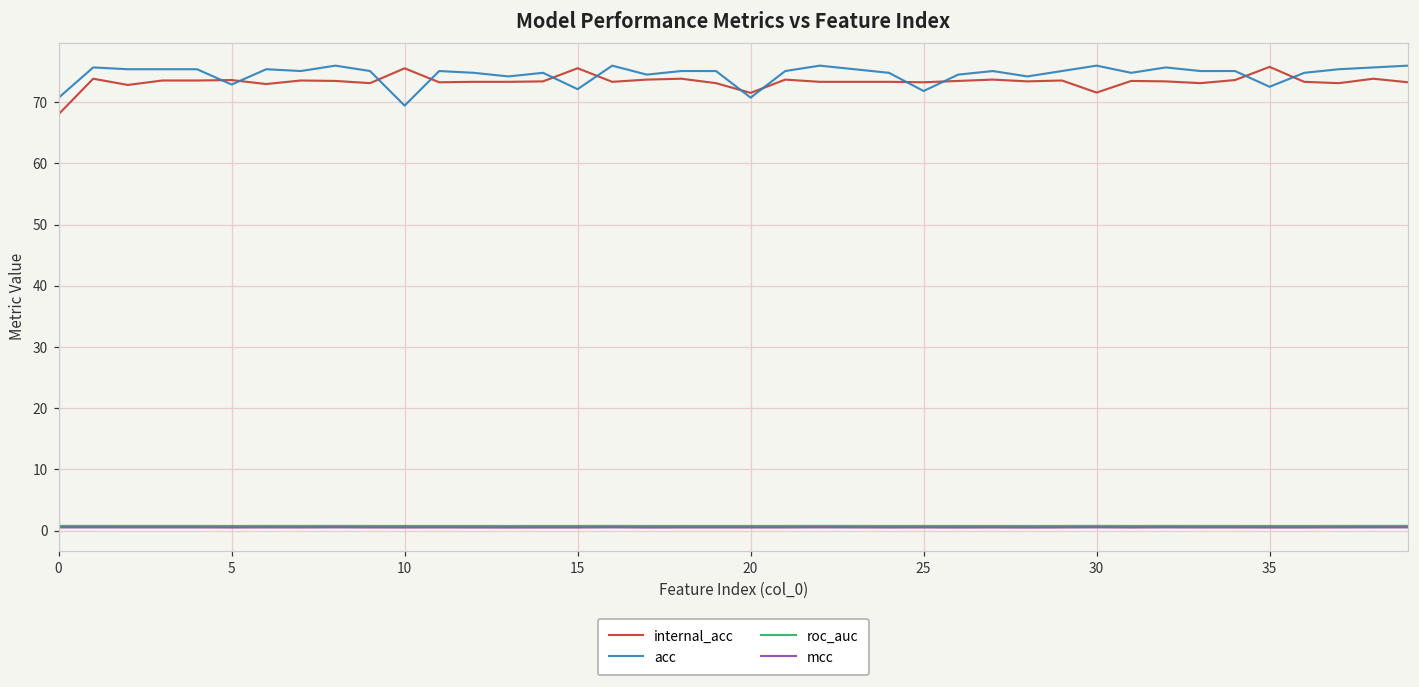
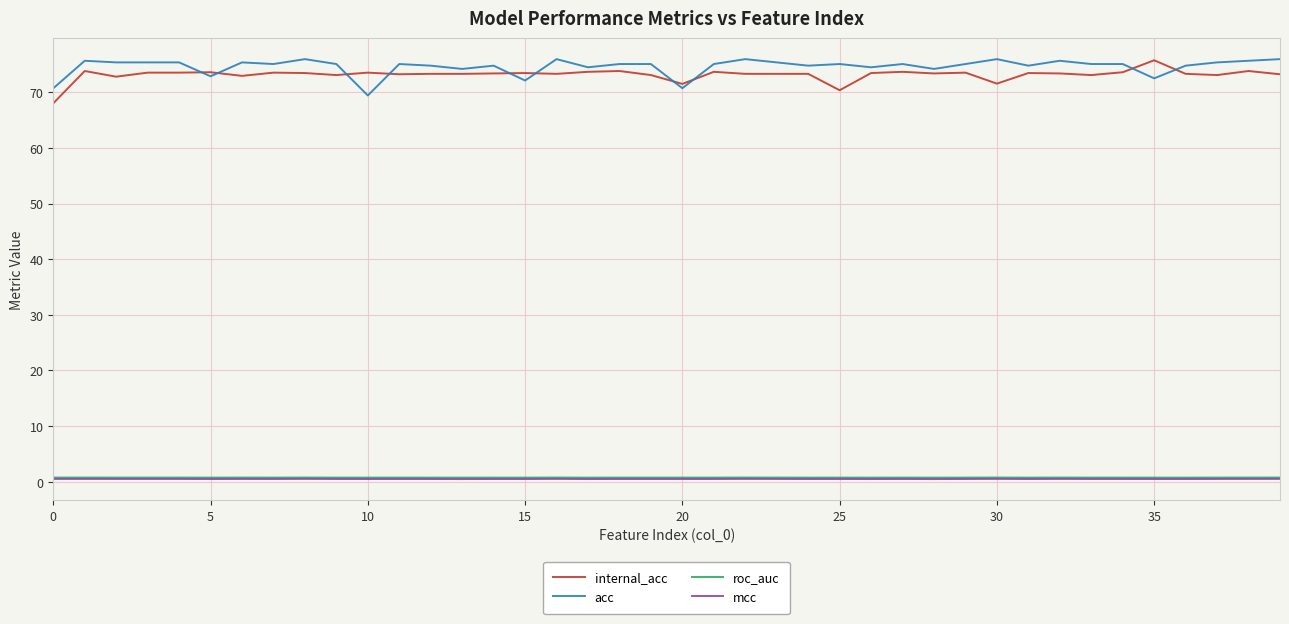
  {
    "internal_acc": {
      "0": 68,
      "5": 74,
-     "10": 76,
-     "15": 76,
+     "10": 74,
+     "15": 73,
      "20": 72,
-     "25": 73,
+     "25": 70,
      "30": 72,
      "35": 76
    },
    "acc": {
      "0": 71,
      "5": 73,
      "10": 69,
      "15": 72,
      "20": 71,
-     "25": 72,
+     "25": 75,
      "30": 76,
      "35": 73
    }
  }
